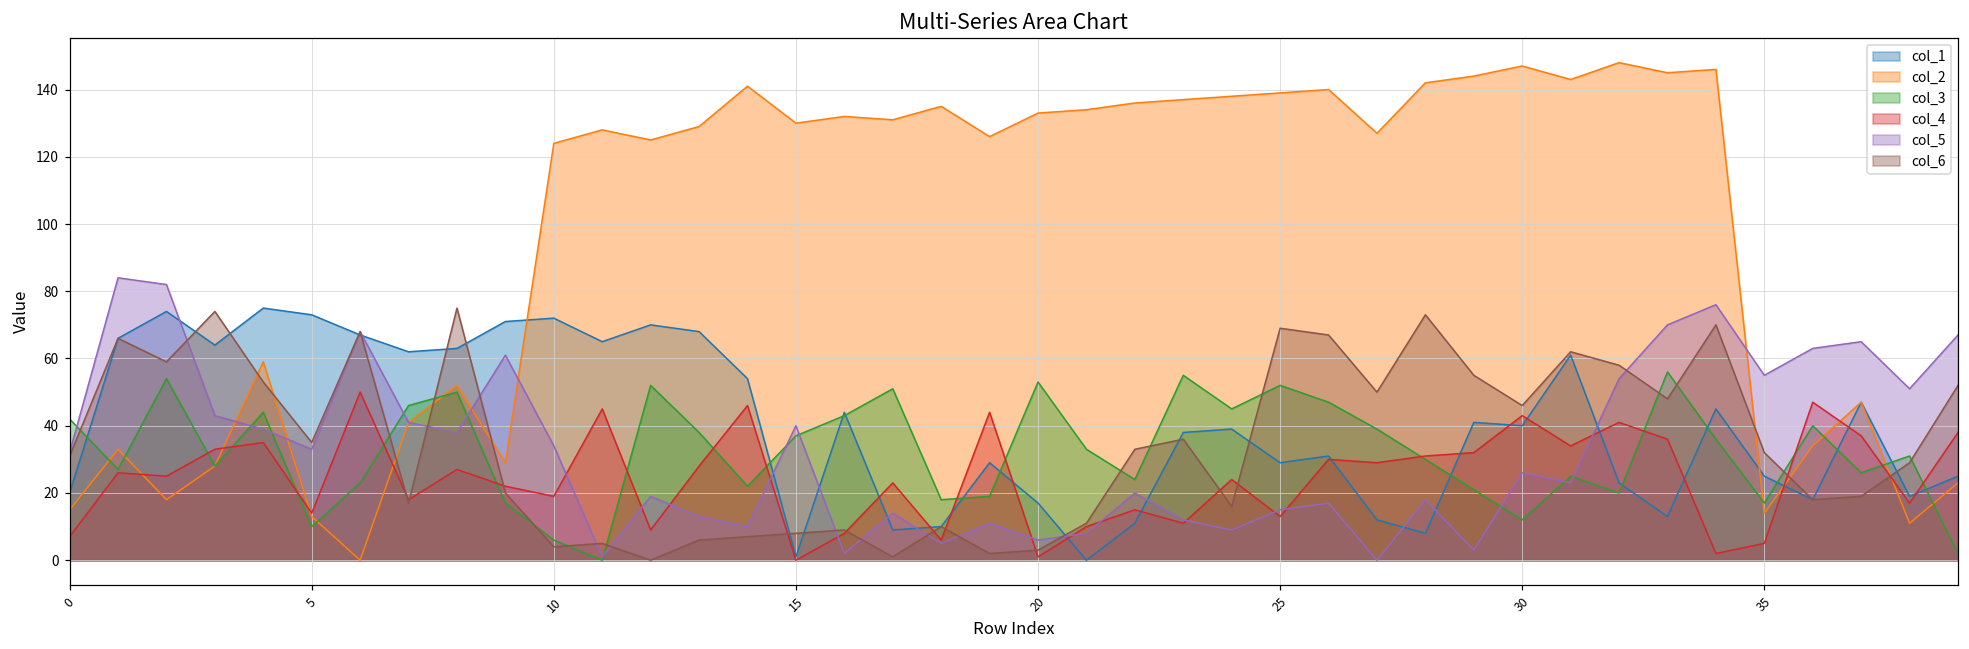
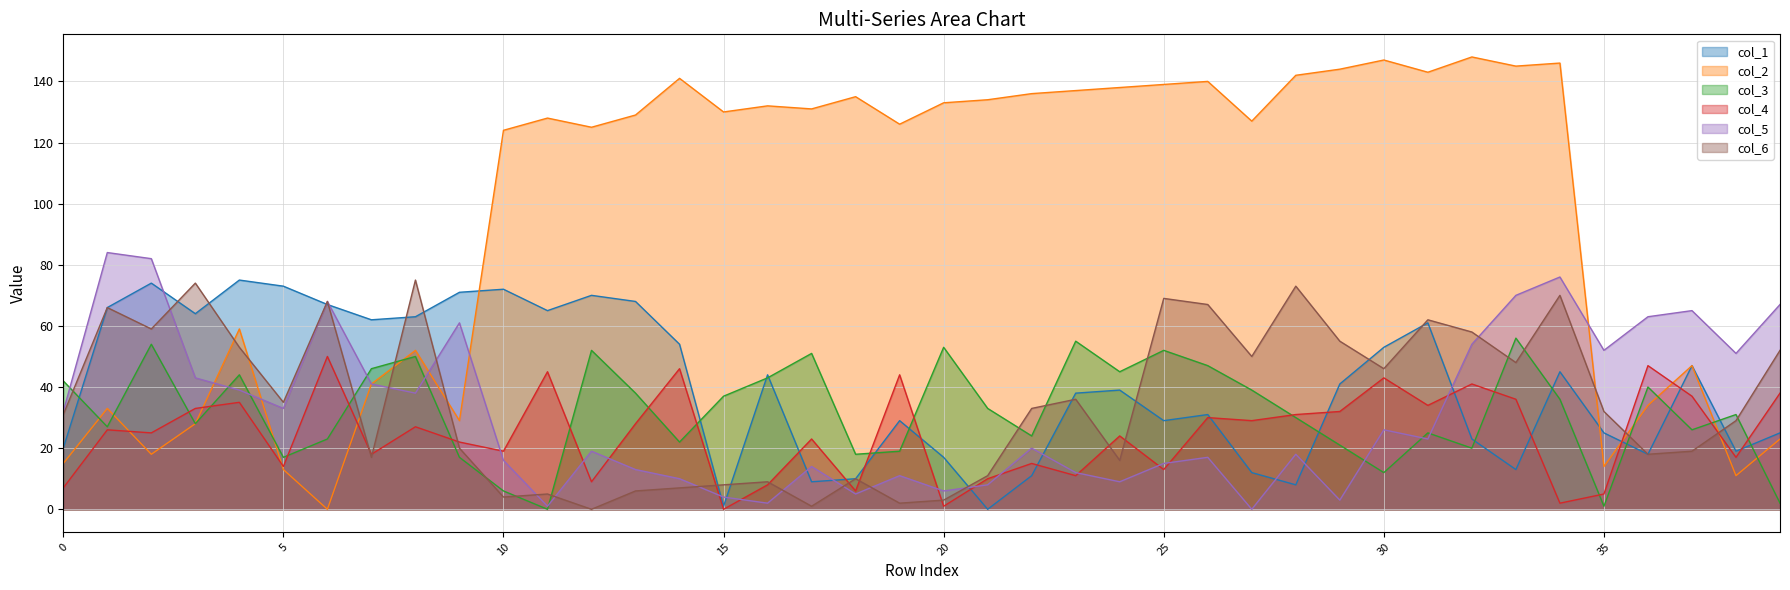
  {
    "col_1": {
      "0": 20,
      "5": 73,
      "10": 72,
      "15": 1,
      "20": 17,
      "25": 29,
-     "30": 40,
+     "30": 53,
      "35": 25
    },
    "col_3": {
      "0": 42,
-     "5": 10,
+     "5": 17,
      "10": 6,
      "15": 37,
      "20": 53,
      "25": 52,
      "30": 12,
-     "35": 17
+     "35": 1
    },
    "col_5": {
      "0": 32,
      "5": 33,
-     "10": 34,
-     "15": 40,
+     "10": 16,
+     "15": 4,
      "20": 6,
      "25": 15,
      "30": 26,
-     "35": 55
+     "35": 52
    }
  }
